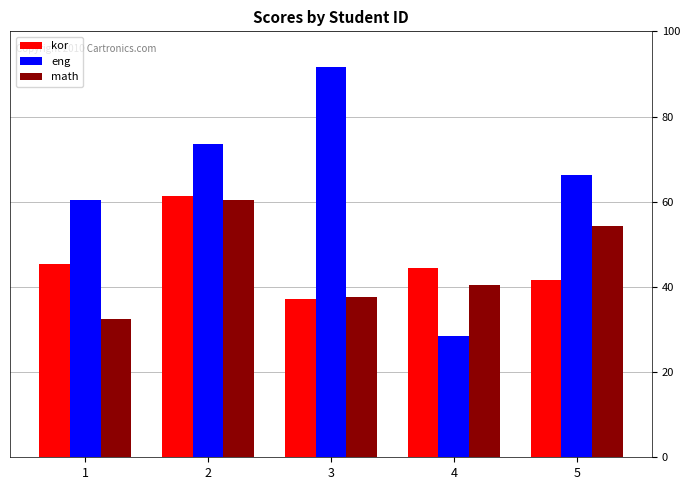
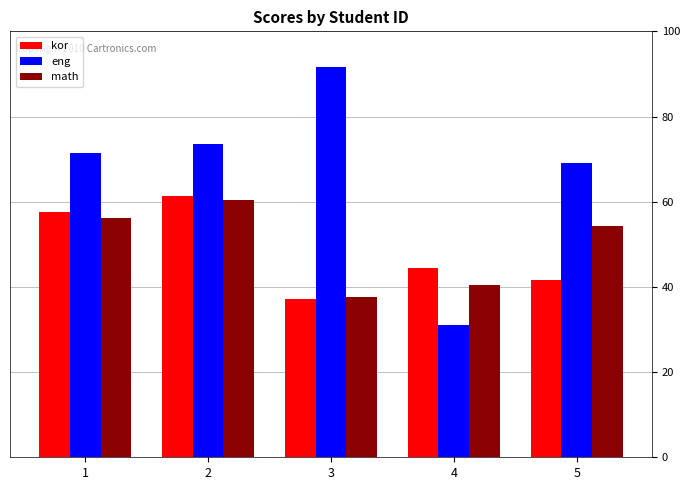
  {
    "kor": {
-     "1": 45,
+     "1": 58,
      "2": 61,
      "3": 37,
      "4": 45,
      "5": 42
    },
    "eng": {
-     "1": 60,
+     "1": 71,
      "2": 73,
      "3": 92,
-     "4": 29,
-     "5": 66
+     "4": 31,
+     "5": 69
    },
    "math": {
-     "1": 32,
+     "1": 56,
      "2": 60,
      "3": 38,
      "4": 40,
      "5": 54
    }
  }
